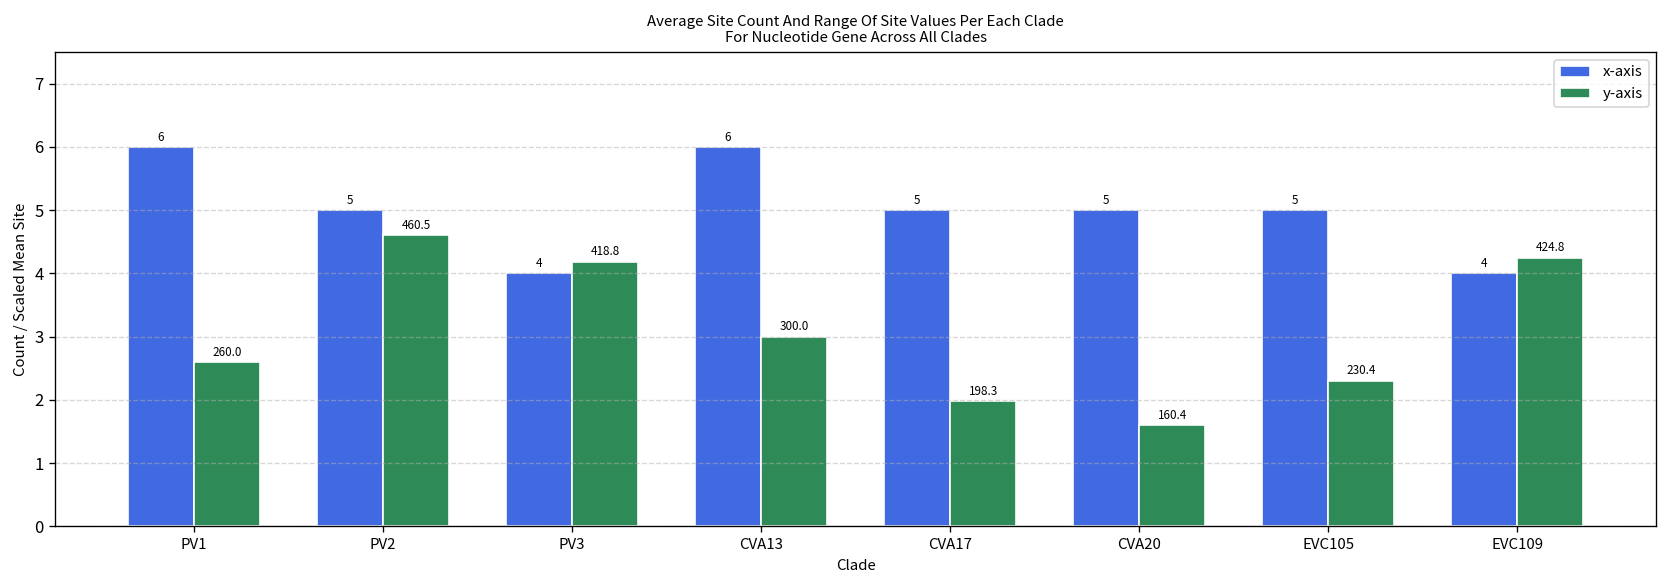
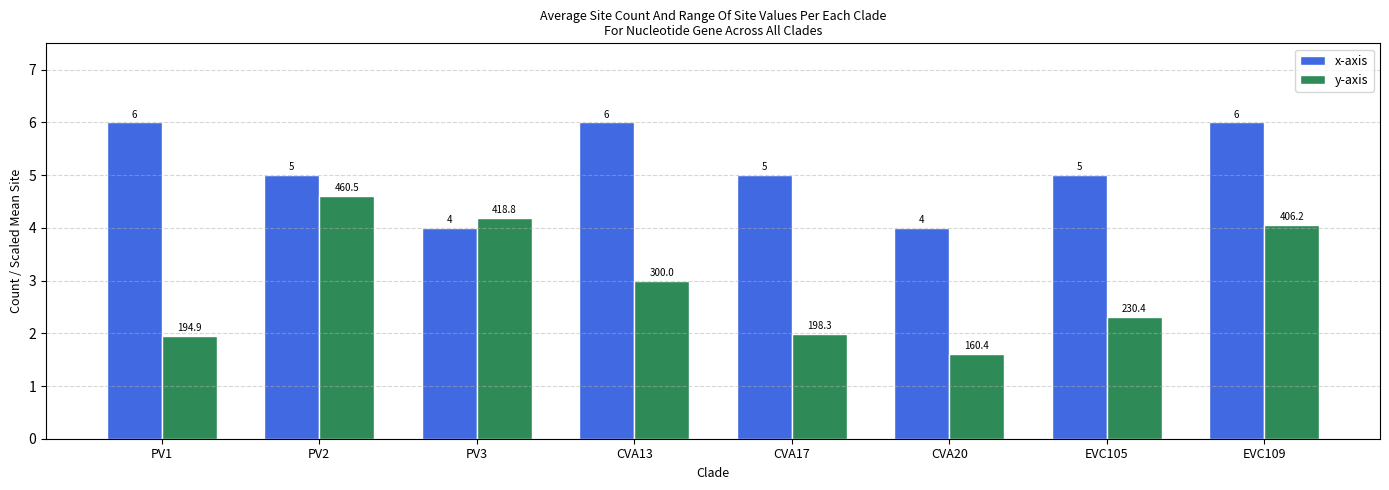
  {
    "x-axis": {
      "PV1": 6,
      "PV2": 5,
      "PV3": 4,
      "CVA13": 6,
      "CVA17": 5,
-     "CVA20": 5,
+     "CVA20": 4,
      "EVC105": 5,
-     "EVC109": 4
+     "EVC109": 6
    },
    "y-axis": {
-     "PV1": 260.0,
-     "EVC109": 424.8
+     "PV1": 194.9,
+     "EVC109": 406.2
    }
  }
